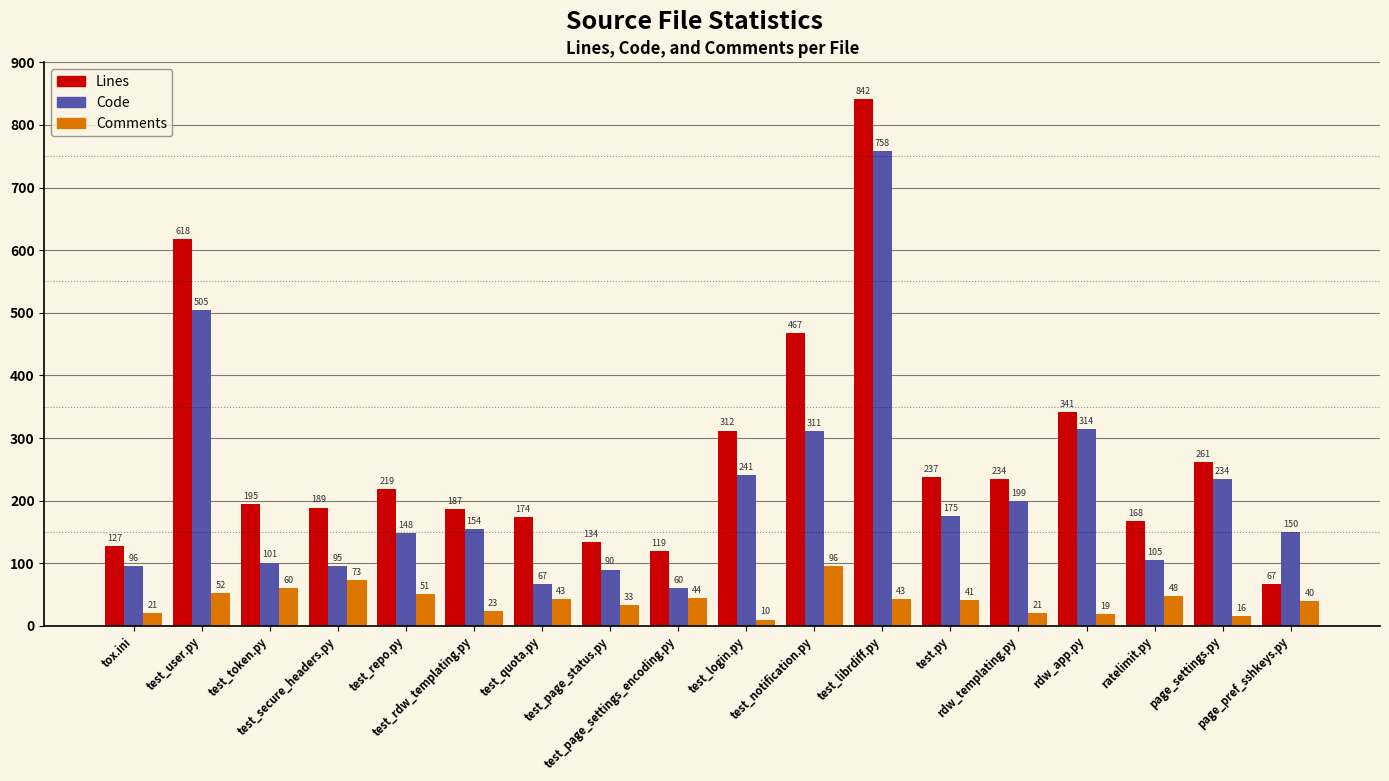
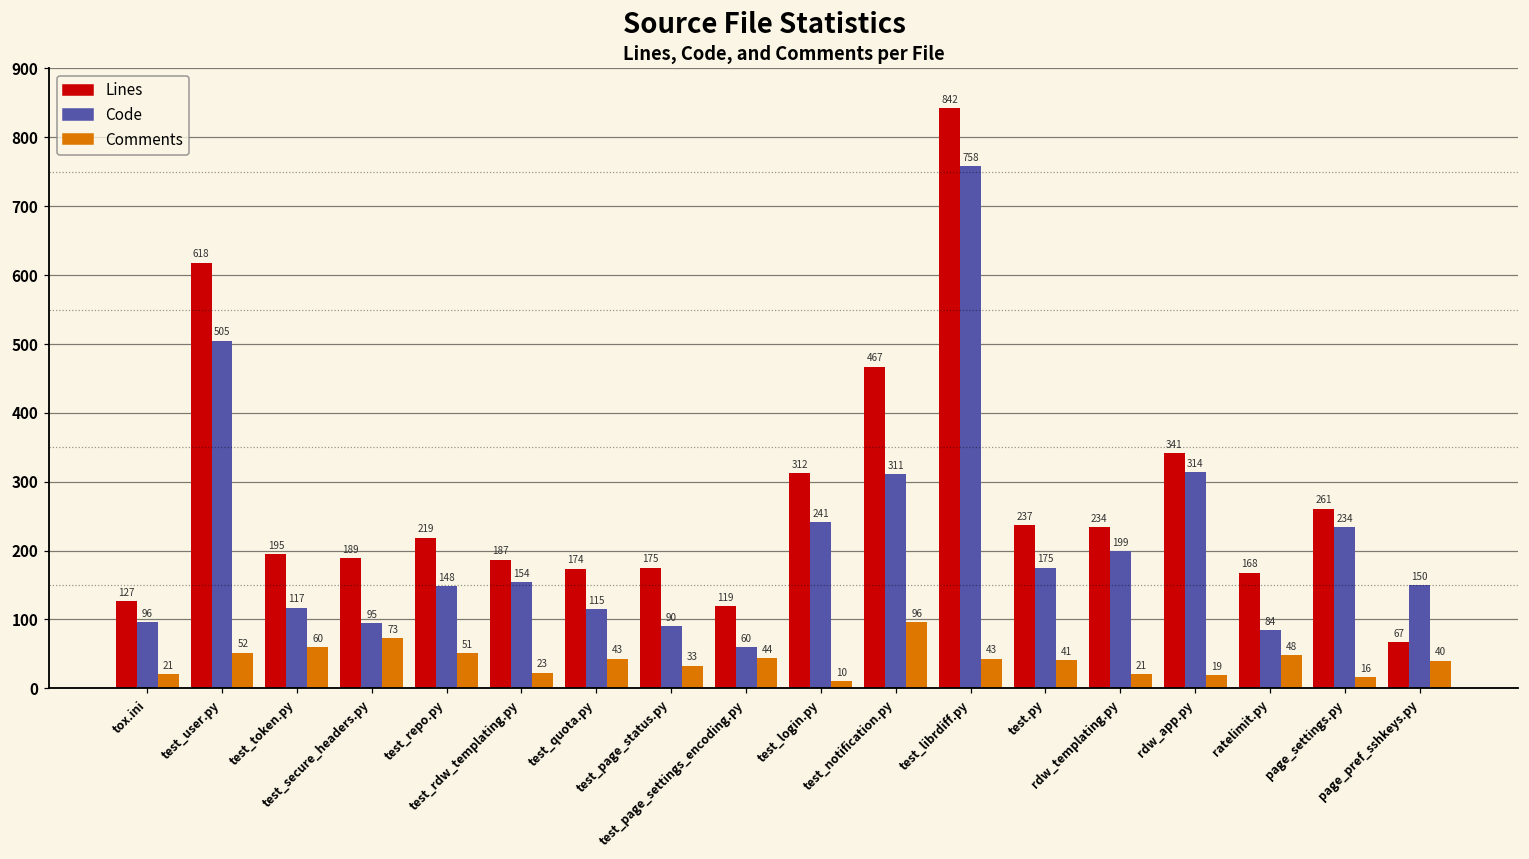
  {
    "Lines": {
      "tox.ini": 127,
      "test_user.py": 618,
      "test_token.py": 195,
      "test_secure_headers.py": 189,
      "test_repo.py": 219,
      "test_rdw_templating.py": 187,
      "test_quota.py": 174,
-     "test_page_status.py": 134,
+     "test_page_status.py": 175,
      "test_page_settings_encoding.py": 119,
      "test_login.py": 312,
      "test_notification.py": 467,
      "test_librdiff.py": 842,
      "test.py": 237,
      "rdw_templating.py": 234,
      "rdw_app.py": 341,
      "ratelimit.py": 168,
      "page_settings.py": 261,
      "page_pref_sshkeys.py": 67
    },
    "Code": {
      "tox.ini": 96,
      "test_user.py": 505,
-     "test_token.py": 101,
+     "test_token.py": 117,
      "test_secure_headers.py": 95,
      "test_repo.py": 148,
      "test_rdw_templating.py": 154,
-     "test_quota.py": 67,
+     "test_quota.py": 115,
      "test_page_status.py": 90,
      "test_page_settings_encoding.py": 60,
      "test_login.py": 241,
      "test_notification.py": 311,
      "test_librdiff.py": 758,
      "test.py": 175,
      "rdw_templating.py": 199,
      "rdw_app.py": 314,
-     "ratelimit.py": 105,
+     "ratelimit.py": 84,
      "page_settings.py": 234,
      "page_pref_sshkeys.py": 150
    },
    "Comments": {
      "tox.ini": 21,
      "test_user.py": 52,
      "test_token.py": 60,
      "test_secure_headers.py": 73,
      "test_repo.py": 51,
      "test_rdw_templating.py": 23,
      "test_quota.py": 43,
      "test_page_status.py": 33,
      "test_page_settings_encoding.py": 44,
      "test_login.py": 10,
      "test_notification.py": 96,
      "test_librdiff.py": 43,
      "test.py": 41,
      "rdw_templating.py": 21,
      "rdw_app.py": 19,
      "ratelimit.py": 48,
      "page_settings.py": 16,
      "page_pref_sshkeys.py": 40
    }
  }
